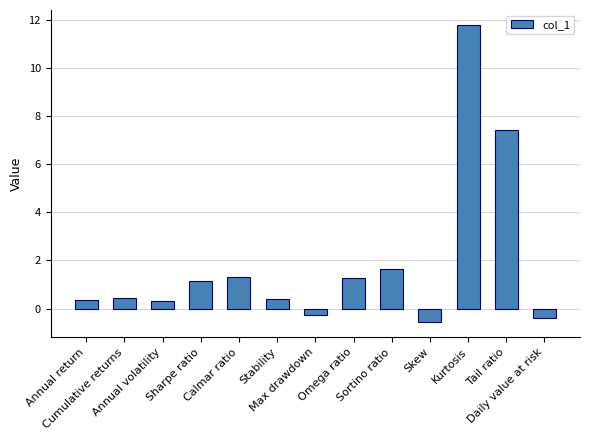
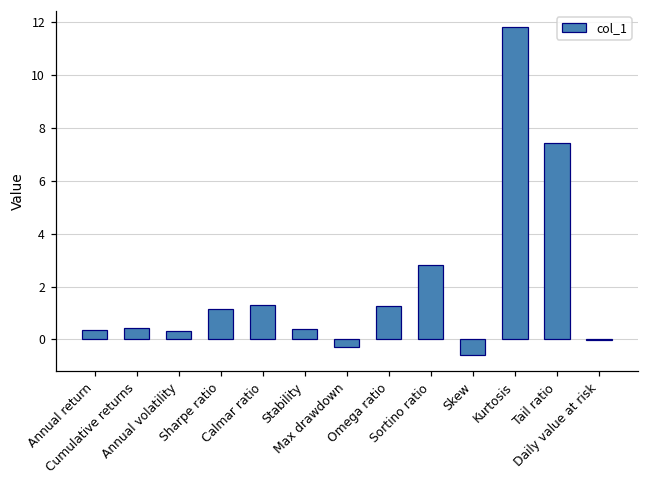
  {
    "Annual return": 0.4,
    "Cumulative returns": 0.4,
    "Annual volatility": 0.3,
    "Sharpe ratio": 1.1,
    "Calmar ratio": 1.3,
    "Stability": 0.4,
    "Max drawdown": -0.3,
    "Omega ratio": 1.3,
-   "Sortino ratio": 1.7,
+   "Sortino ratio": 2.8,
    "Skew": -0.6,
    "Kurtosis": 11.8,
    "Tail ratio": 7.4,
-   "Daily value at risk": -0.4
+   "Daily value at risk": 0.0
  }
